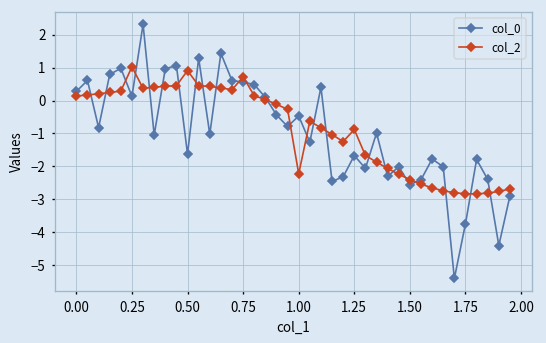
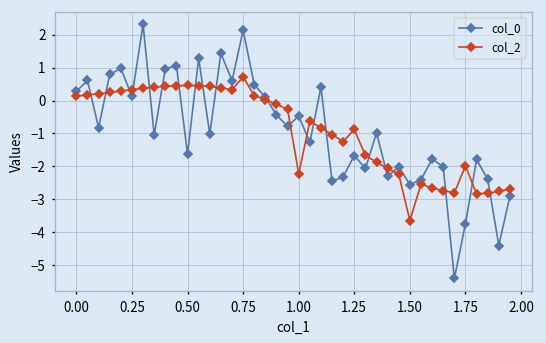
  {
    "col_0": {
      "0.00": 0.3,
      "0.25": 0.1,
      "0.50": -1.6,
-     "0.75": 0.6,
+     "0.75": 2.1,
      "1.00": -0.5,
      "1.25": -1.7,
      "1.50": -2.6,
      "1.75": -3.7
    },
    "col_2": {
      "0.00": 0.1,
-     "0.25": 1.0,
-     "0.50": 0.9,
+     "0.25": 0.3,
+     "0.50": 0.5,
      "0.75": 0.7,
      "1.00": -2.2,
      "1.25": -0.9,
-     "1.50": -2.4,
-     "1.75": -2.8
+     "1.50": -3.6,
+     "1.75": -2.0
    }
  }
